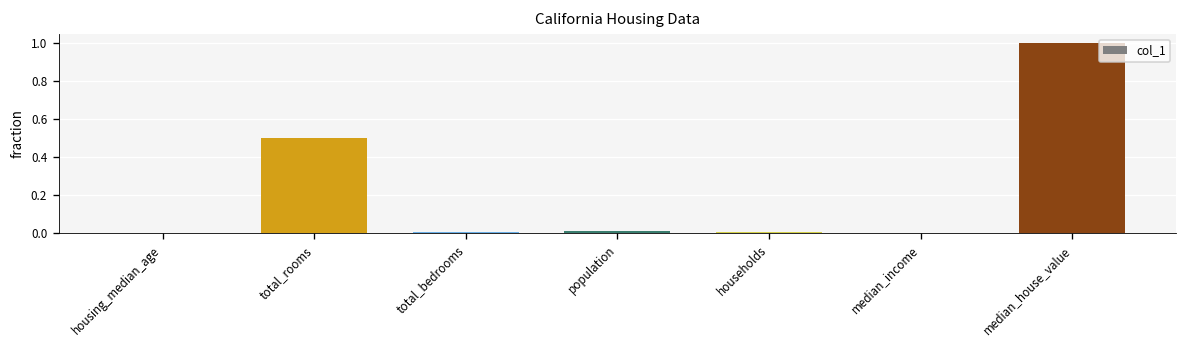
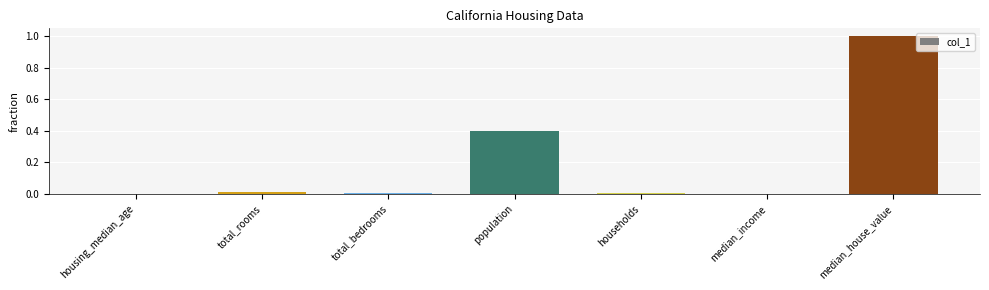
  {
-   "total_rooms": 0.50,
-   "population": 0.01,
+   "total_rooms": 0.01,
+   "population": 0.40,
    "median_house_value": 1.00
  }
